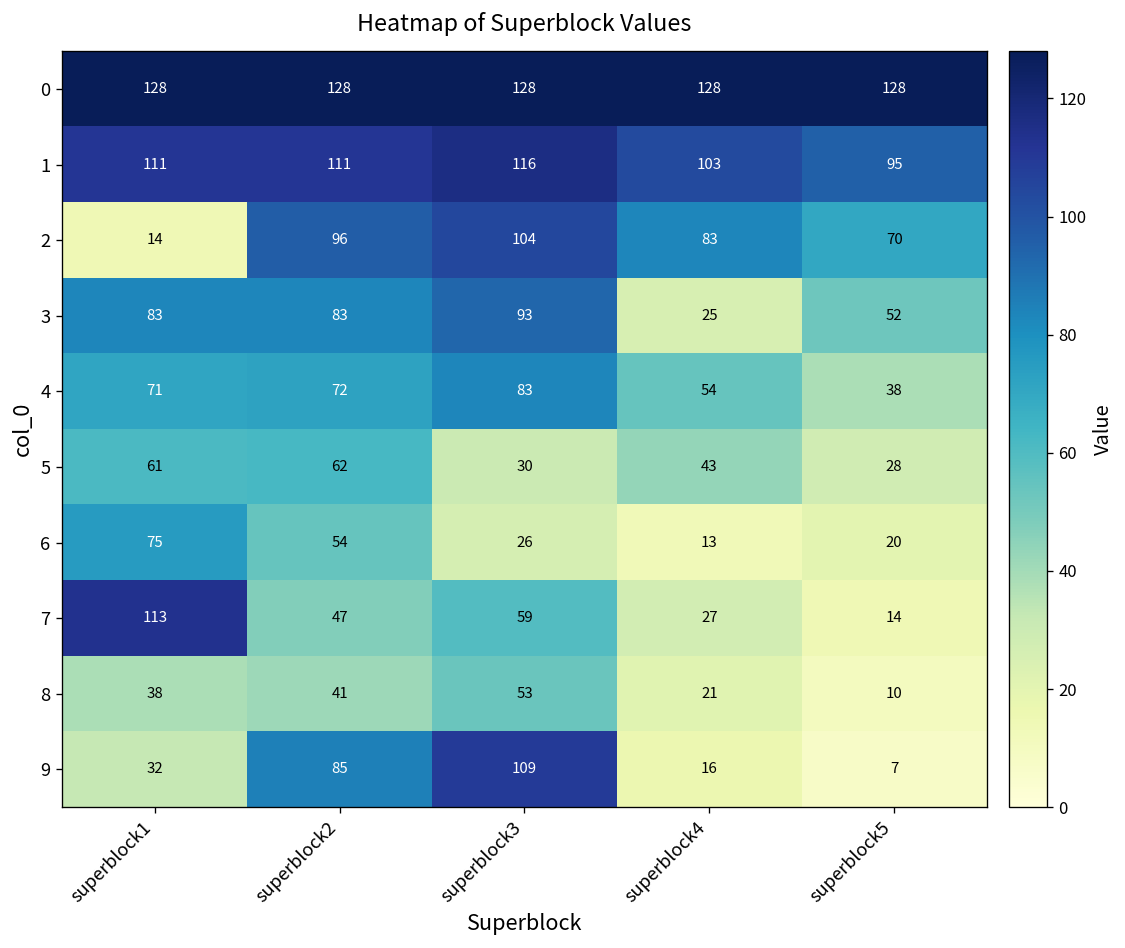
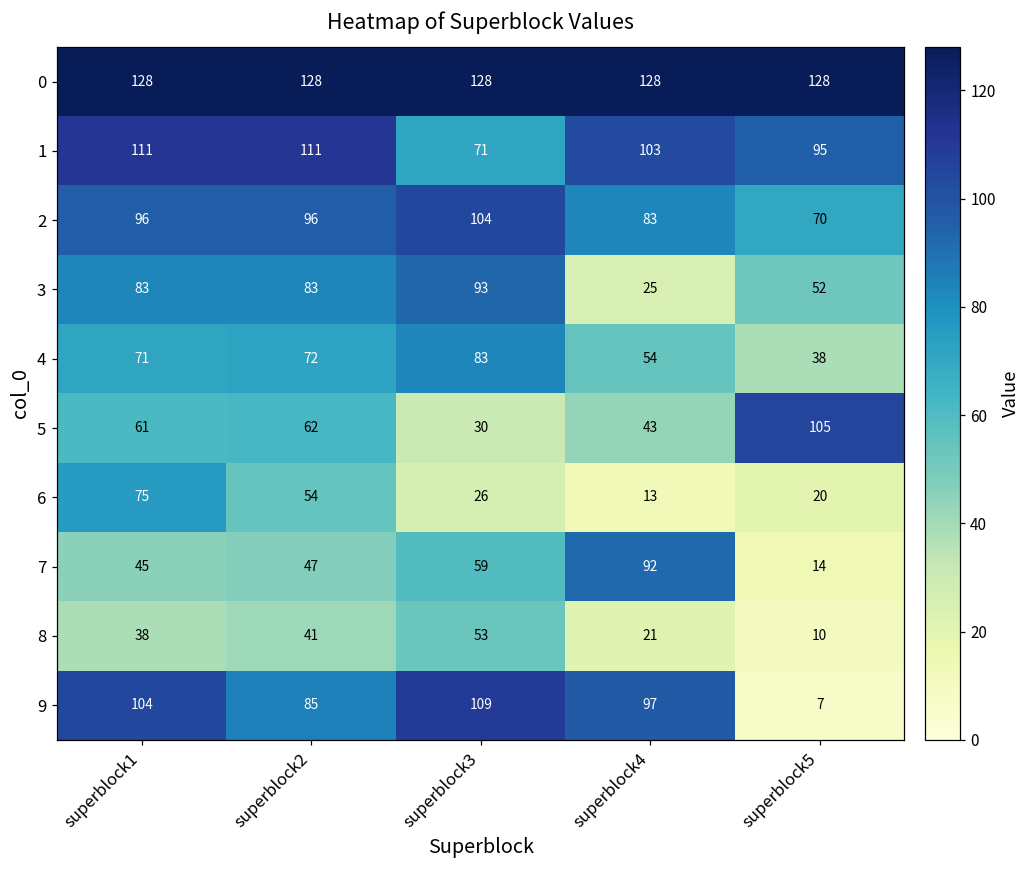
  {
    "0": {
      "superblock1": 128,
      "superblock2": 128,
      "superblock3": 128,
      "superblock4": 128,
      "superblock5": 128
    },
    "1": {
      "superblock1": 111,
      "superblock2": 111,
-     "superblock3": 116,
+     "superblock3": 71,
      "superblock4": 103,
      "superblock5": 95
    },
    "2": {
-     "superblock1": 14,
+     "superblock1": 96,
      "superblock2": 96,
      "superblock3": 104,
      "superblock4": 83,
      "superblock5": 70
    },
    "3": {
      "superblock1": 83,
      "superblock2": 83,
      "superblock3": 93,
      "superblock4": 25,
      "superblock5": 52
    },
    "4": {
      "superblock1": 71,
      "superblock2": 72,
      "superblock3": 83,
      "superblock4": 54,
      "superblock5": 38
    },
    "5": {
      "superblock1": 61,
      "superblock2": 62,
      "superblock3": 30,
      "superblock4": 43,
-     "superblock5": 28
+     "superblock5": 105
    },
    "6": {
      "superblock1": 75,
      "superblock2": 54,
      "superblock3": 26,
      "superblock4": 13,
      "superblock5": 20
    },
    "7": {
-     "superblock1": 113,
+     "superblock1": 45,
      "superblock2": 47,
      "superblock3": 59,
-     "superblock4": 27,
+     "superblock4": 92,
      "superblock5": 14
    },
    "8": {
      "superblock1": 38,
      "superblock2": 41,
      "superblock3": 53,
      "superblock4": 21,
      "superblock5": 10
    },
    "9": {
-     "superblock1": 32,
+     "superblock1": 104,
      "superblock2": 85,
      "superblock3": 109,
-     "superblock4": 16,
+     "superblock4": 97,
      "superblock5": 7
    }
  }
